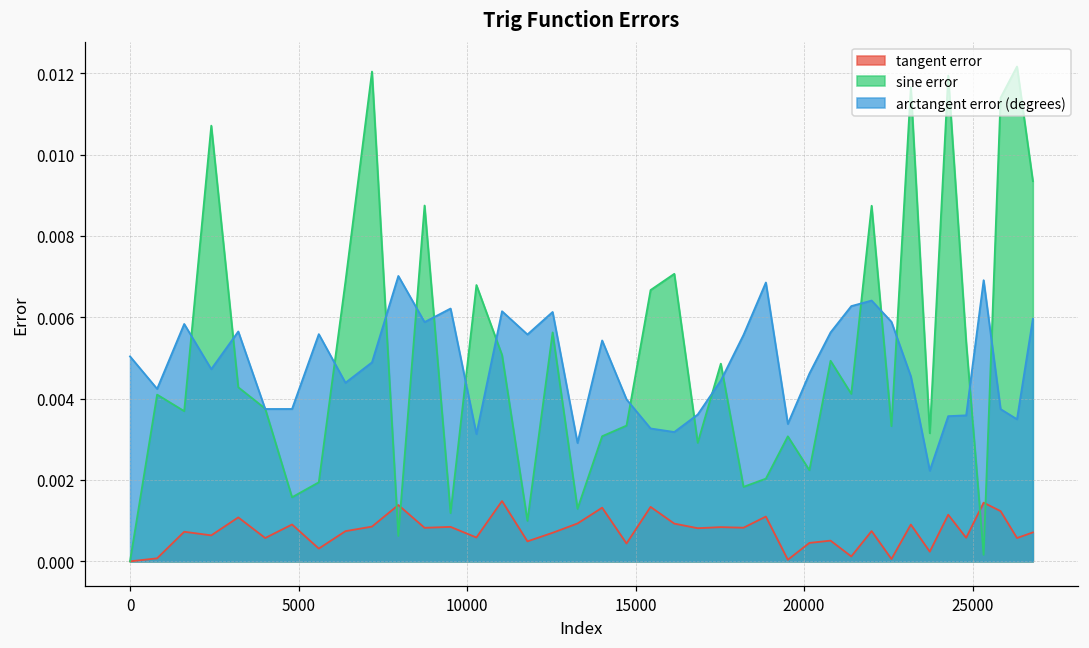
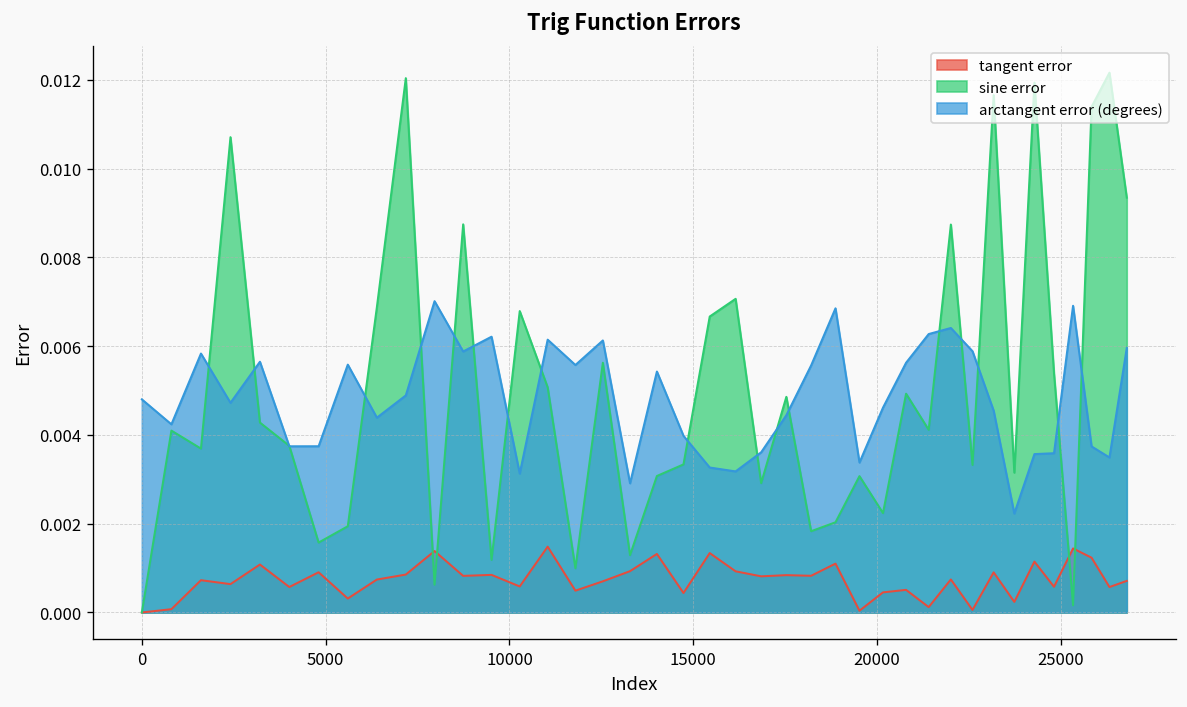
  {
    "arctangent error (degrees)": {
-     "0": 0.0050
+     "0": 0.0048
    }
  }
